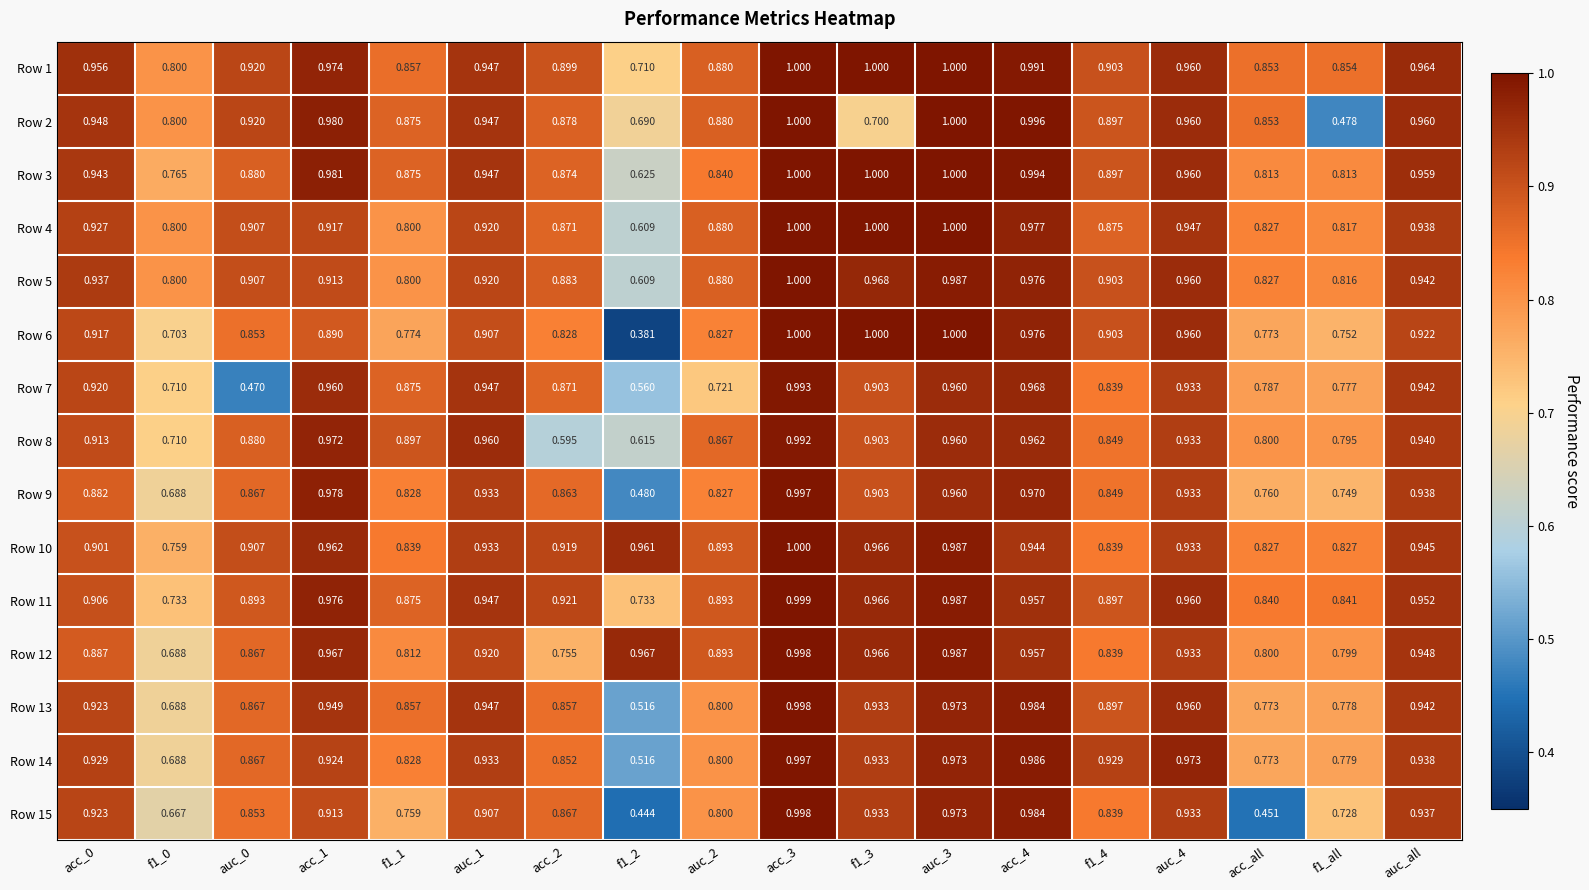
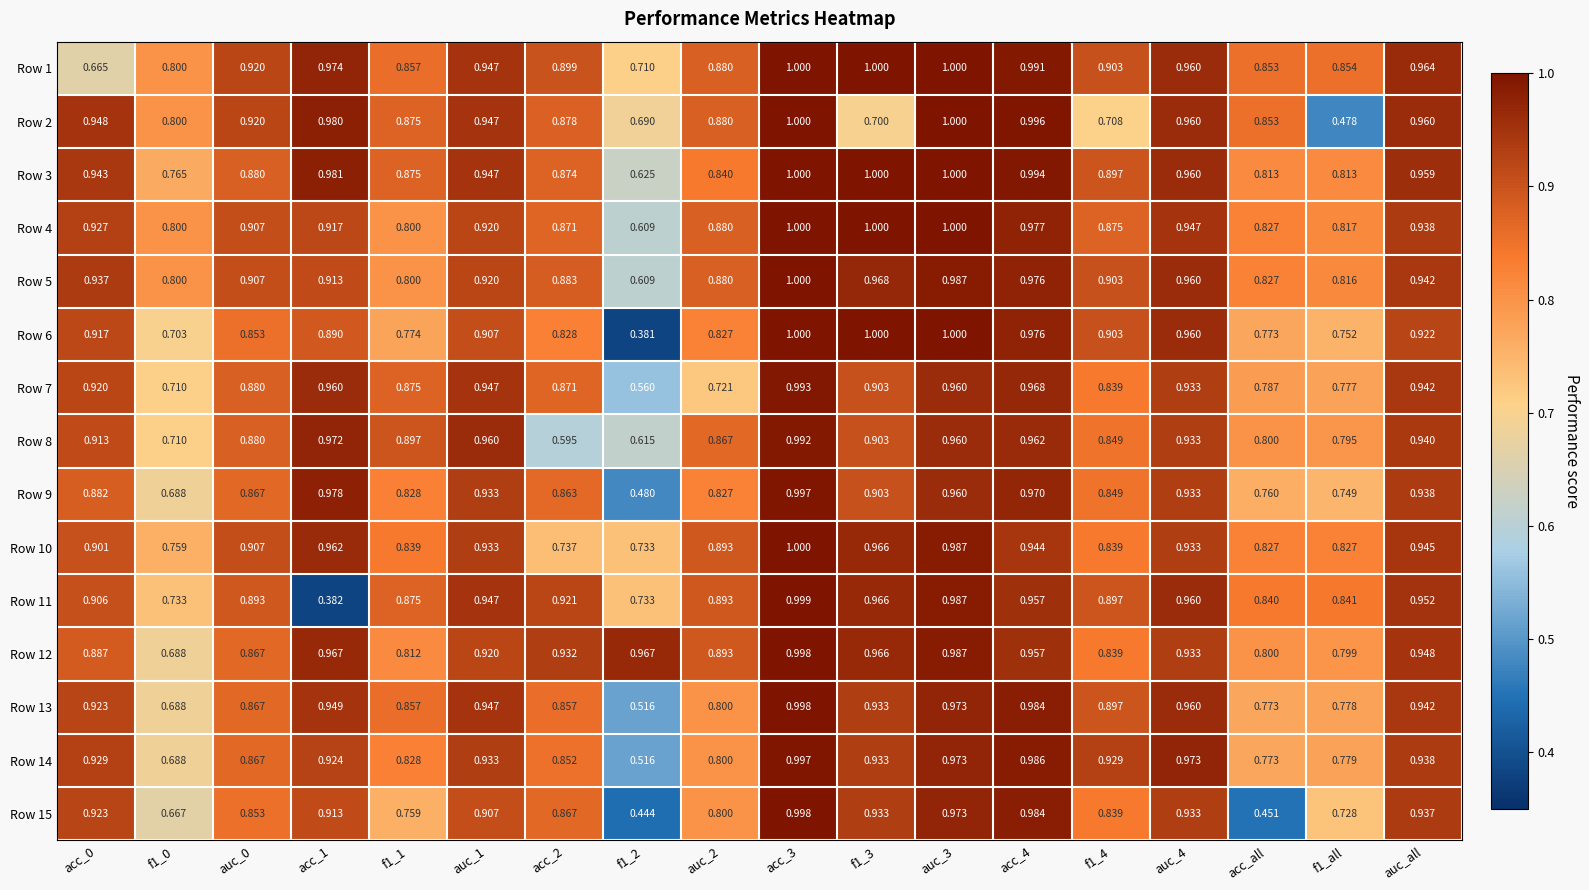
  {
    "Row 1": {
-     "acc_0": 0.956,
+     "acc_0": 0.665,
      "f1_0": 0.800,
      "auc_0": 0.920,
      "acc_1": 0.974,
      "f1_1": 0.857,
      "auc_1": 0.947,
      "acc_2": 0.899,
      "f1_2": 0.710,
      "auc_2": 0.880,
      "acc_3": 1.000,
      "f1_3": 1.000,
      "auc_3": 1.000,
      "acc_4": 0.991,
      "f1_4": 0.903,
      "auc_4": 0.960,
      "acc_all": 0.853,
      "f1_all": 0.854,
      "auc_all": 0.964
    },
    "Row 2": {
      "acc_0": 0.948,
      "f1_0": 0.800,
      "auc_0": 0.920,
      "acc_1": 0.980,
      "f1_1": 0.875,
      "auc_1": 0.947,
      "acc_2": 0.878,
      "f1_2": 0.690,
      "auc_2": 0.880,
      "acc_3": 1.000,
      "f1_3": 0.700,
      "auc_3": 1.000,
      "acc_4": 0.996,
-     "f1_4": 0.897,
+     "f1_4": 0.708,
      "auc_4": 0.960,
      "acc_all": 0.853,
      "f1_all": 0.478,
      "auc_all": 0.960
    },
    "Row 7": {
      "acc_0": 0.920,
      "f1_0": 0.710,
-     "auc_0": 0.470,
+     "auc_0": 0.880,
      "acc_1": 0.960,
      "f1_1": 0.875,
      "auc_1": 0.947,
      "acc_2": 0.871,
      "f1_2": 0.560,
      "auc_2": 0.721,
      "acc_3": 0.993,
      "f1_3": 0.903,
      "auc_3": 0.960,
      "acc_4": 0.968,
      "f1_4": 0.839,
      "auc_4": 0.933,
      "acc_all": 0.787,
      "f1_all": 0.777,
      "auc_all": 0.942
    },
    "Row 10": {
      "acc_0": 0.901,
      "f1_0": 0.759,
      "auc_0": 0.907,
      "acc_1": 0.962,
      "f1_1": 0.839,
      "auc_1": 0.933,
-     "acc_2": 0.919,
-     "f1_2": 0.961,
+     "acc_2": 0.737,
+     "f1_2": 0.733,
      "auc_2": 0.893,
      "acc_3": 1.000,
      "f1_3": 0.966,
      "auc_3": 0.987,
      "acc_4": 0.944,
      "f1_4": 0.839,
      "auc_4": 0.933,
      "acc_all": 0.827,
      "f1_all": 0.827,
      "auc_all": 0.945
    },
    "Row 11": {
      "acc_0": 0.906,
      "f1_0": 0.733,
      "auc_0": 0.893,
-     "acc_1": 0.976,
+     "acc_1": 0.382,
      "f1_1": 0.875,
      "auc_1": 0.947,
      "acc_2": 0.921,
      "f1_2": 0.733,
      "auc_2": 0.893,
      "acc_3": 0.999,
      "f1_3": 0.966,
      "auc_3": 0.987,
      "acc_4": 0.957,
      "f1_4": 0.897,
      "auc_4": 0.960,
      "acc_all": 0.840,
      "f1_all": 0.841,
      "auc_all": 0.952
    },
    "Row 12": {
      "acc_0": 0.887,
      "f1_0": 0.688,
      "auc_0": 0.867,
      "acc_1": 0.967,
      "f1_1": 0.812,
      "auc_1": 0.920,
-     "acc_2": 0.755,
+     "acc_2": 0.932,
      "f1_2": 0.967,
      "auc_2": 0.893,
      "acc_3": 0.998,
      "f1_3": 0.966,
      "auc_3": 0.987,
      "acc_4": 0.957,
      "f1_4": 0.839,
      "auc_4": 0.933,
      "acc_all": 0.800,
      "f1_all": 0.799,
      "auc_all": 0.948
    }
  }
